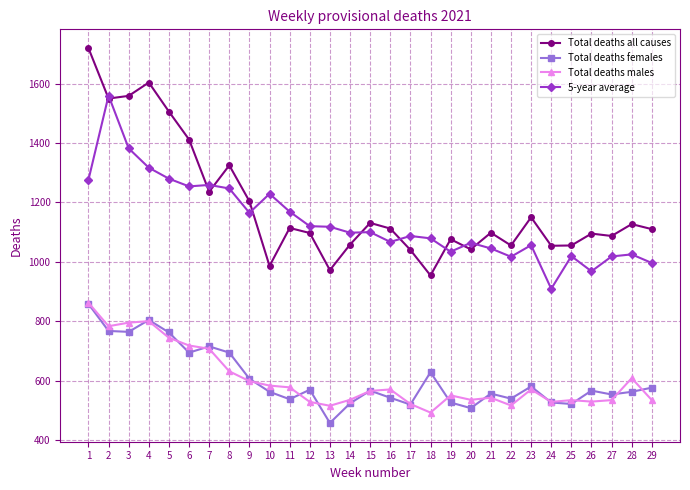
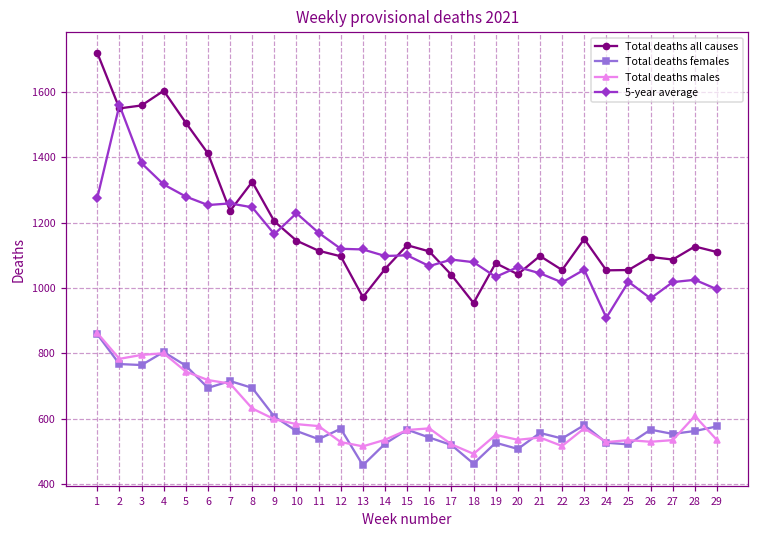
  {
    "Total deaths all causes": {
      "1": 1720,
      "2": 1550,
      "3": 1560,
      "4": 1600,
      "5": 1510,
      "6": 1410,
      "7": 1240,
      "8": 1330,
      "9": 1200,
-     "10": 990,
+     "10": 1150,
      "11": 1110,
      "12": 1100,
      "13": 970,
      "14": 1060,
      "15": 1130,
      "16": 1110,
      "17": 1040,
      "18": 950,
      "19": 1080,
      "20": 1040,
      "21": 1100,
      "22": 1060,
      "23": 1150,
      "24": 1050,
      "25": 1060,
      "26": 1100,
      "27": 1090,
      "28": 1130,
      "29": 1110
    },
    "Total deaths females": {
      "2": 770,
      "3": 760,
      "5": 760,
      "6": 690,
      "8": 690,
      "10": 560,
      "11": 540,
      "12": 570,
      "13": 460,
      "14": 520,
      "16": 540,
-     "18": 630,
+     "18": 460,
      "19": 530,
      "20": 510,
      "21": 560,
      "22": 540,
      "23": 580,
      "25": 520,
      "26": 570,
      "27": 550,
      "28": 560,
      "29": 580
    },
    "Total deaths males": {
      "2": 780,
      "3": 800,
      "5": 740,
      "6": 720,
      "8": 630,
      "10": 580,
      "11": 580,
      "12": 530,
      "13": 520,
      "14": 540,
      "16": 570,
      "18": 490,
      "19": 550,
      "20": 540,
      "21": 540,
      "22": 520,
      "23": 570,
      "25": 530,
      "26": 530,
      "27": 530,
      "28": 610,
      "29": 530
    },
    "5-year average": {
      "1": 1280,
      "2": 1560,
      "3": 1380,
      "4": 1320,
      "5": 1280,
      "6": 1250,
      "7": 1260,
      "8": 1250,
      "9": 1170,
      "10": 1230,
      "11": 1170,
      "12": 1120,
      "13": 1120,
      "14": 1100,
      "15": 1100,
      "16": 1070,
      "17": 1090,
      "18": 1080,
      "19": 1030,
      "20": 1060,
      "21": 1050,
      "22": 1020,
      "23": 1060,
      "24": 910,
      "25": 1020,
      "26": 970,
      "27": 1020,
      "28": 1030,
      "29": 1000
    }
  }
